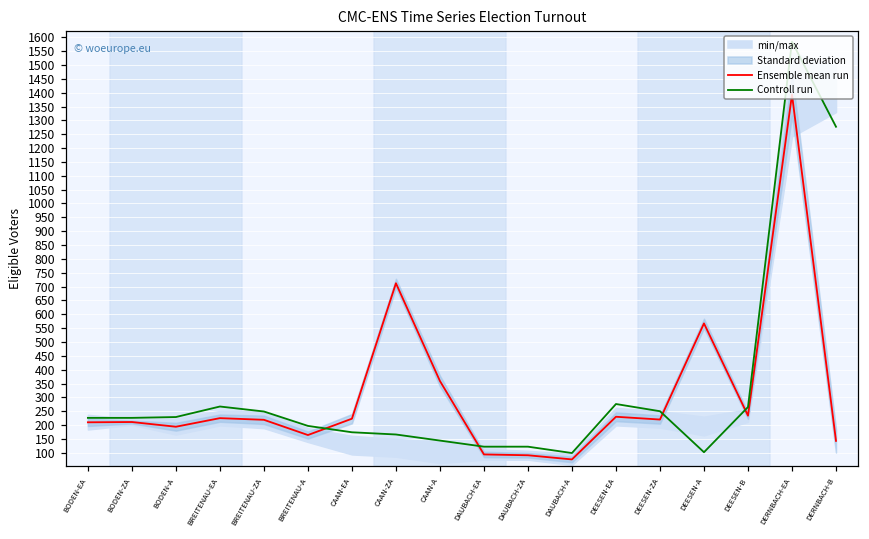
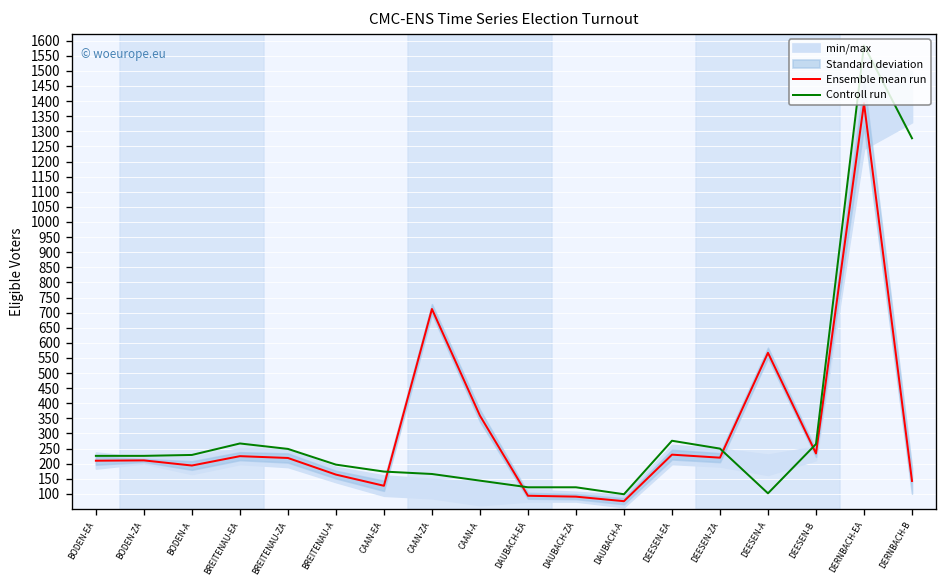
  {
    "Ensemble mean run": {
      "BODEN-EA": 210,
      "BODEN-A": 190,
      "BREITENAU-EA": 230,
      "BREITENAU-ZA": 220,
      "BREITENAU-A": 160,
-     "CAAN-EA": 220,
+     "CAAN-EA": 130,
      "CAAN-ZA": 710,
      "CAAN-A": 360,
      "DAUBACH-A": 80,
      "DEESEN-EA": 230,
      "DEESEN-ZA": 220,
      "DEESEN-A": 570,
      "DEESEN-B": 230,
      "DERNBACH-B": 140
    },
    "Controll run": {
      "BREITENAU-EA": 270,
      "CAAN-EA": 170,
      "CAAN-ZA": 170,
      "DAUBACH-ZA": 120,
      "DEESEN-EA": 280,
      "DEESEN-A": 100,
      "DERNBACH-B": 1280
    }
  }
